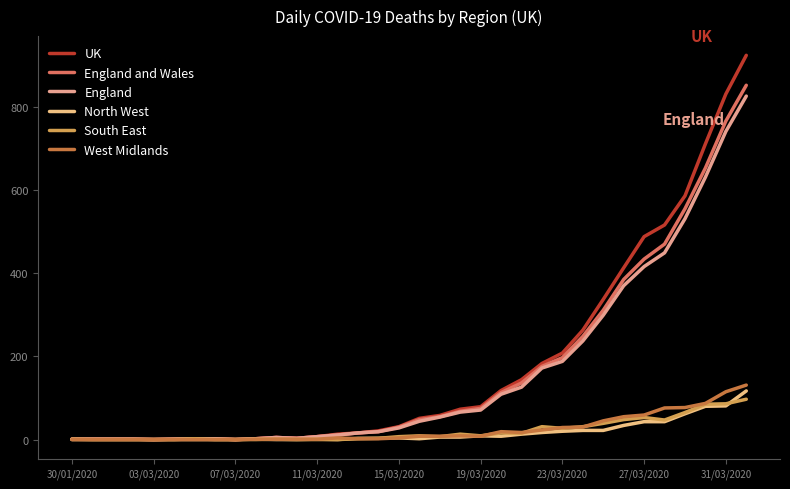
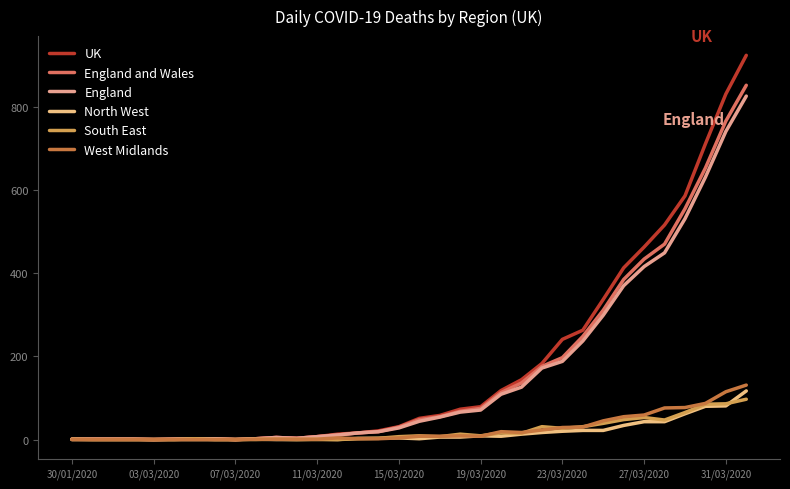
  {
    "UK": {
-     "23/03/2020": 210,
-     "27/03/2020": 490,
+     "23/03/2020": 240,
+     "27/03/2020": 460,
      "31/03/2020": 830
    }
  }
